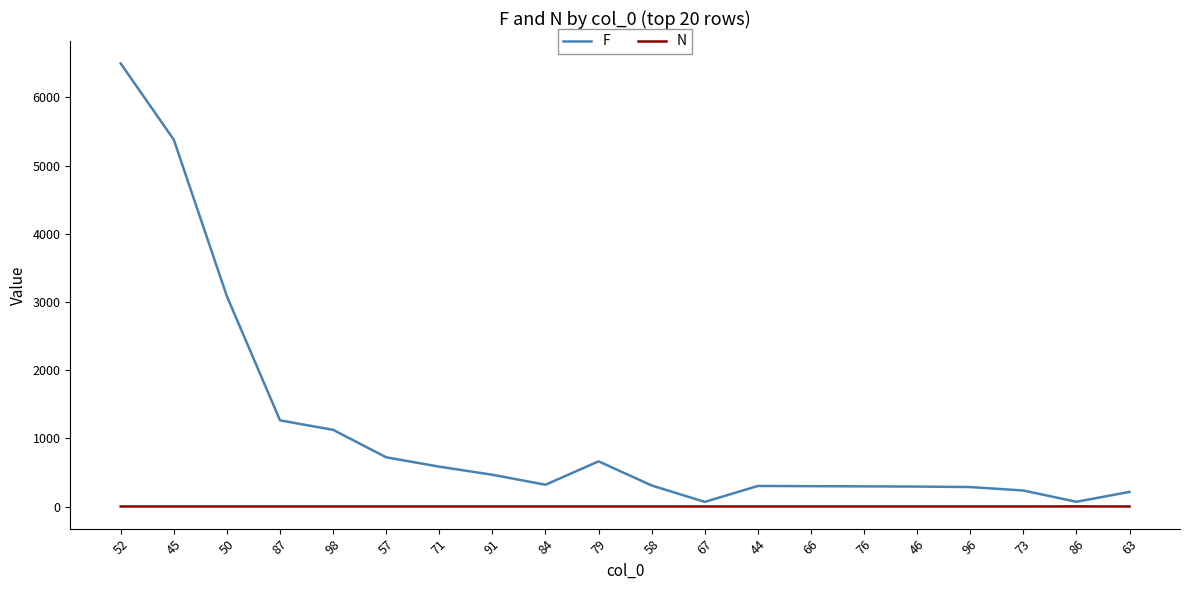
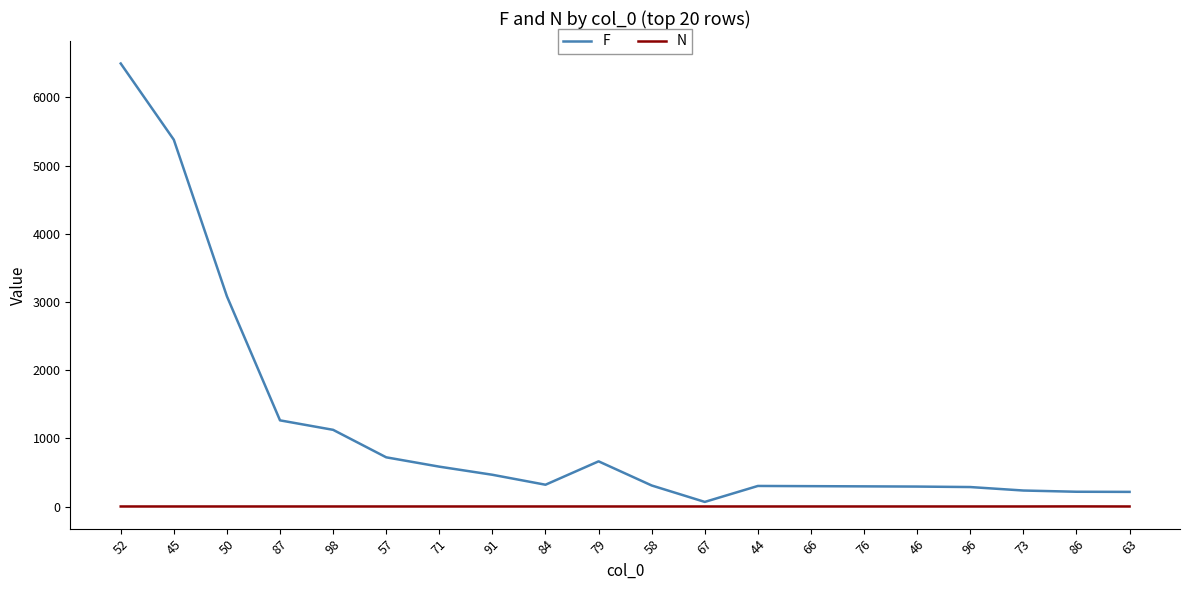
  {
    "F": {
      "52": 6500,
      "45": 5400,
      "50": 3100,
      "87": 1300,
      "98": 1100,
      "57": 700,
      "71": 600,
      "91": 500,
      "84": 300,
      "79": 700,
      "58": 300,
      "67": 100,
      "44": 300,
      "66": 300,
      "76": 300,
      "46": 300,
      "96": 300,
      "73": 200,
-     "86": 100,
+     "86": 200,
      "63": 200
    },
    "N": {
      "52": 0,
      "45": 0,
      "50": 0,
      "87": 0,
      "98": 0,
      "57": 0,
      "71": 0,
      "91": 0,
      "84": 0,
      "79": 0,
      "58": 0,
      "67": 0,
      "44": 0,
      "66": 0,
      "76": 0,
      "46": 0,
      "96": 0,
      "73": 0,
      "86": 0,
      "63": 0
    }
  }
